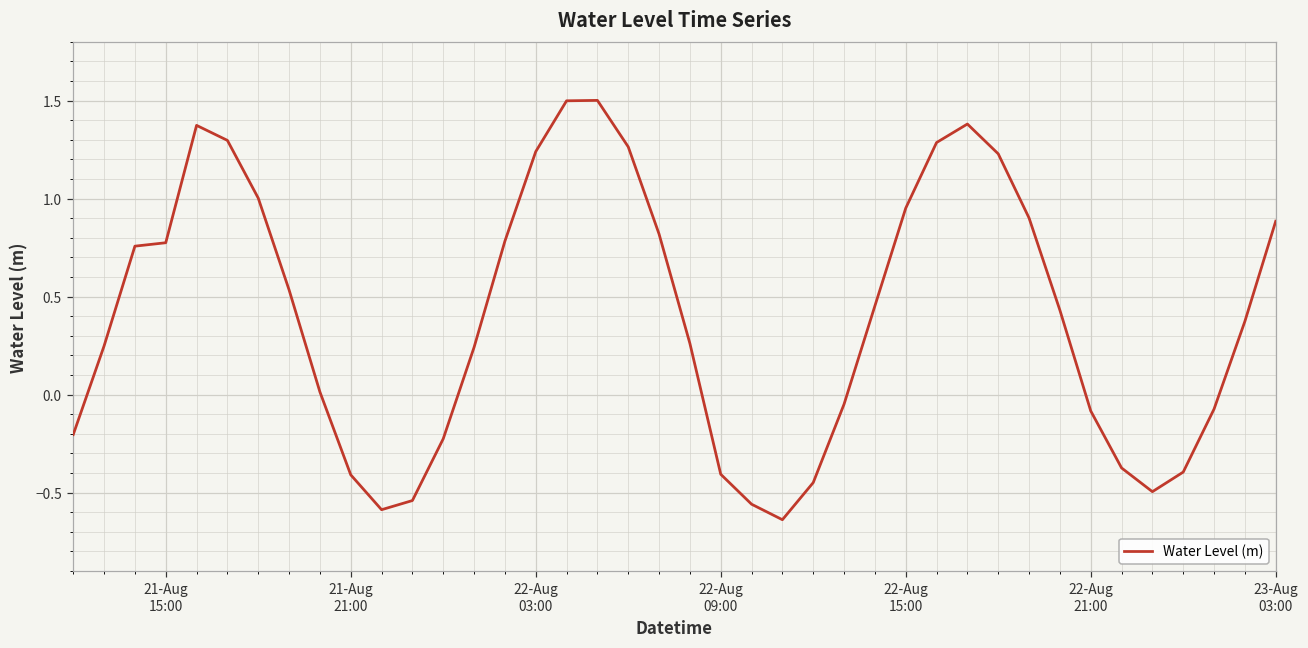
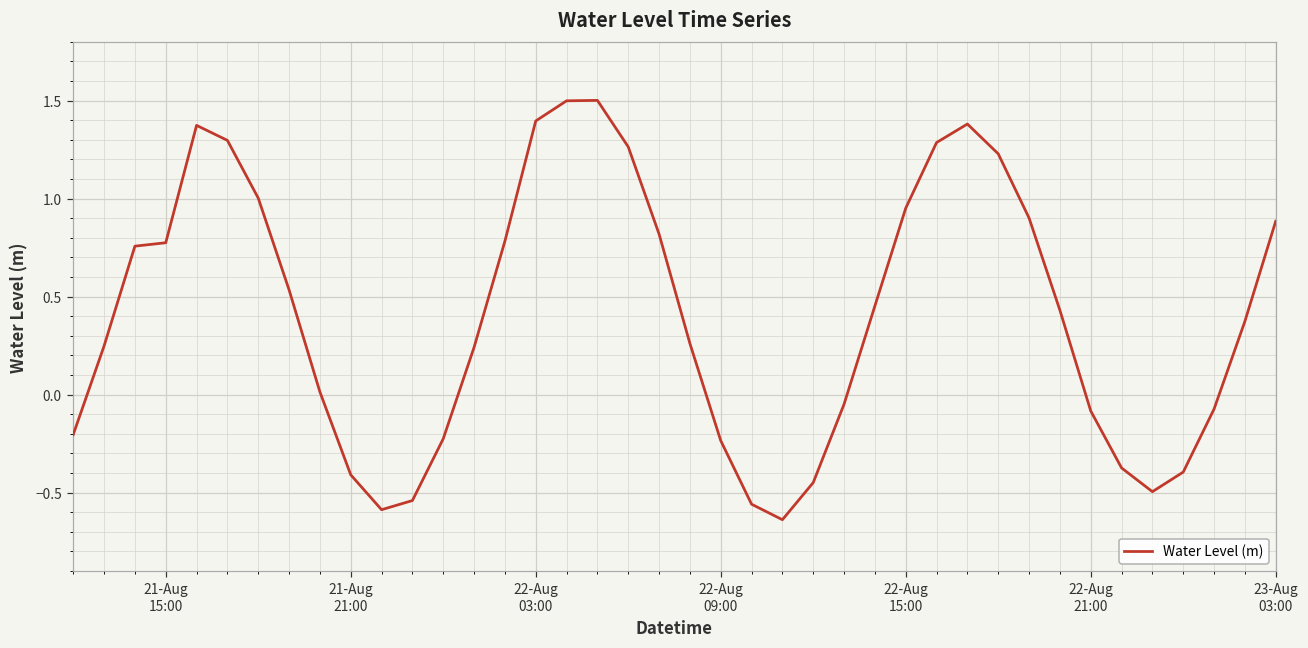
  {
    "21-Aug 15:00": 0.77,
    "21-Aug 21:00": -0.41,
-   "22-Aug 03:00": 1.24,
-   "22-Aug 09:00": -0.41,
+   "22-Aug 03:00": 1.40,
+   "22-Aug 09:00": -0.23,
    "22-Aug 15:00": 0.95,
    "22-Aug 21:00": -0.08,
    "23-Aug 03:00": 0.88
  }
